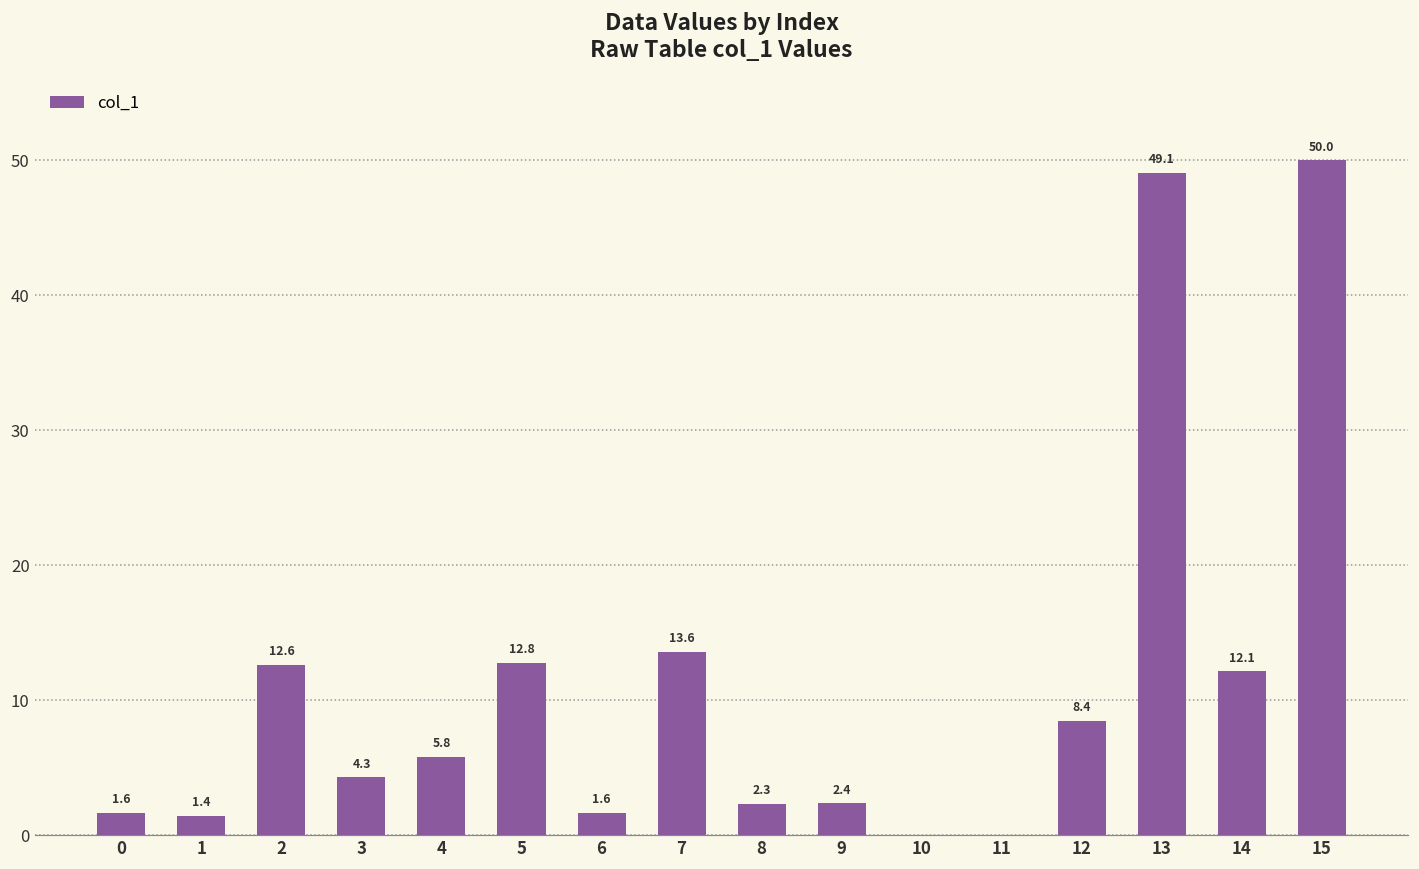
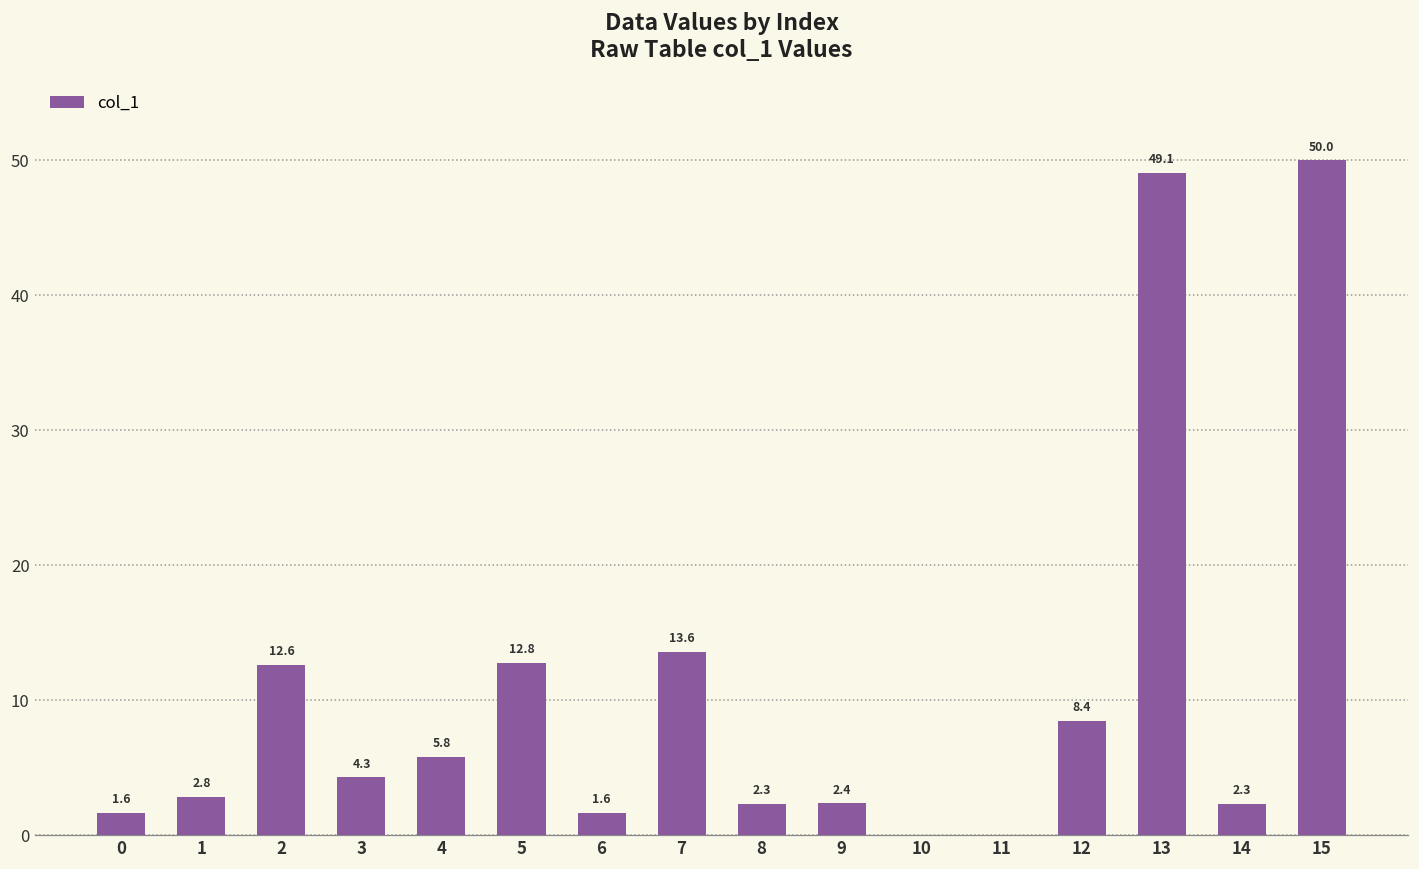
  {
    "0": 1.6,
-   "1": 1.4,
+   "1": 2.8,
    "2": 12.6,
    "3": 4.3,
    "4": 5.8,
    "5": 12.8,
    "6": 1.6,
    "7": 13.6,
    "8": 2.3,
    "9": 2.4,
    "12": 8.4,
    "13": 49.1,
-   "14": 12.1,
+   "14": 2.3,
    "15": 50.0
  }
